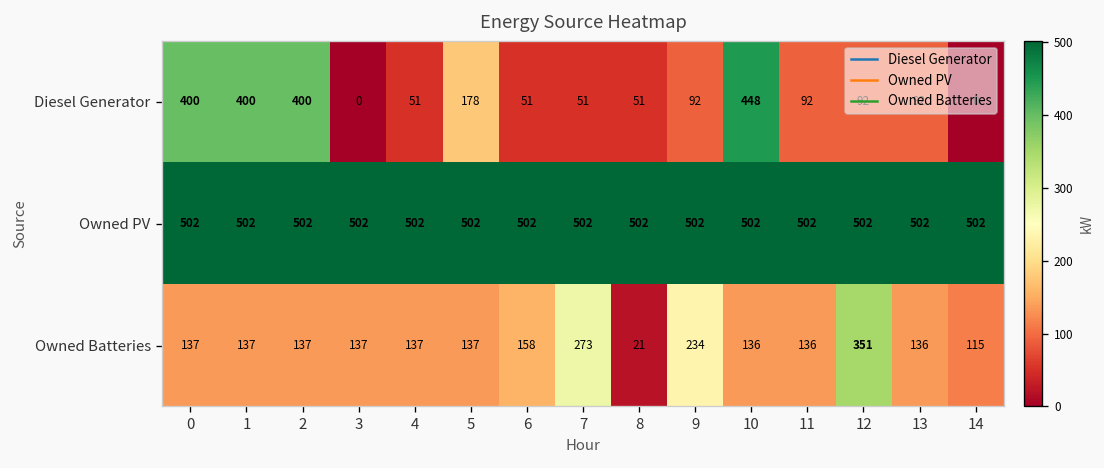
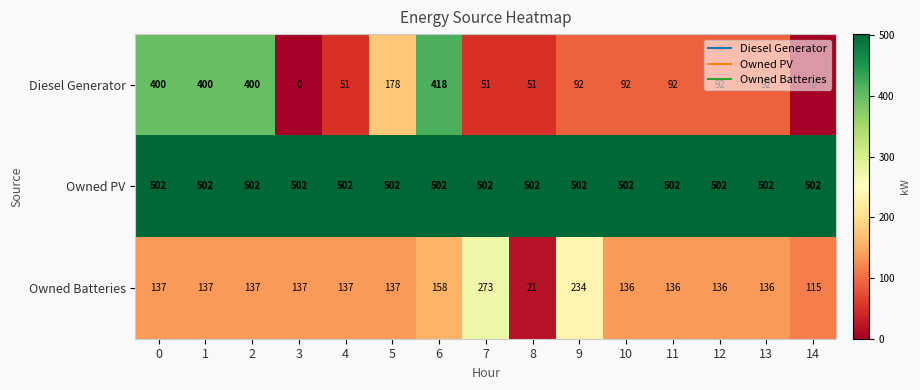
  {
    "Diesel Generator": {
      "0": 400,
      "1": 400,
      "2": 400,
      "3": 0,
      "4": 51,
      "5": 178,
-     "6": 51,
+     "6": 418,
      "7": 51,
      "8": 51,
      "9": 92,
-     "10": 448,
+     "10": 92,
      "11": 92
    },
    "Owned PV": {
      "0": 502,
      "1": 502,
      "2": 502,
      "3": 502,
      "4": 502,
      "5": 502,
      "6": 502,
      "7": 502,
      "8": 502,
      "9": 502,
      "10": 502,
      "11": 502,
      "12": 502,
      "13": 502,
      "14": 502
    },
    "Owned Batteries": {
      "0": 137,
      "1": 137,
      "2": 137,
      "3": 137,
      "4": 137,
      "5": 137,
      "6": 158,
      "7": 273,
      "8": 21,
      "9": 234,
      "10": 136,
      "11": 136,
-     "12": 351,
+     "12": 136,
      "13": 136,
      "14": 115
    }
  }
